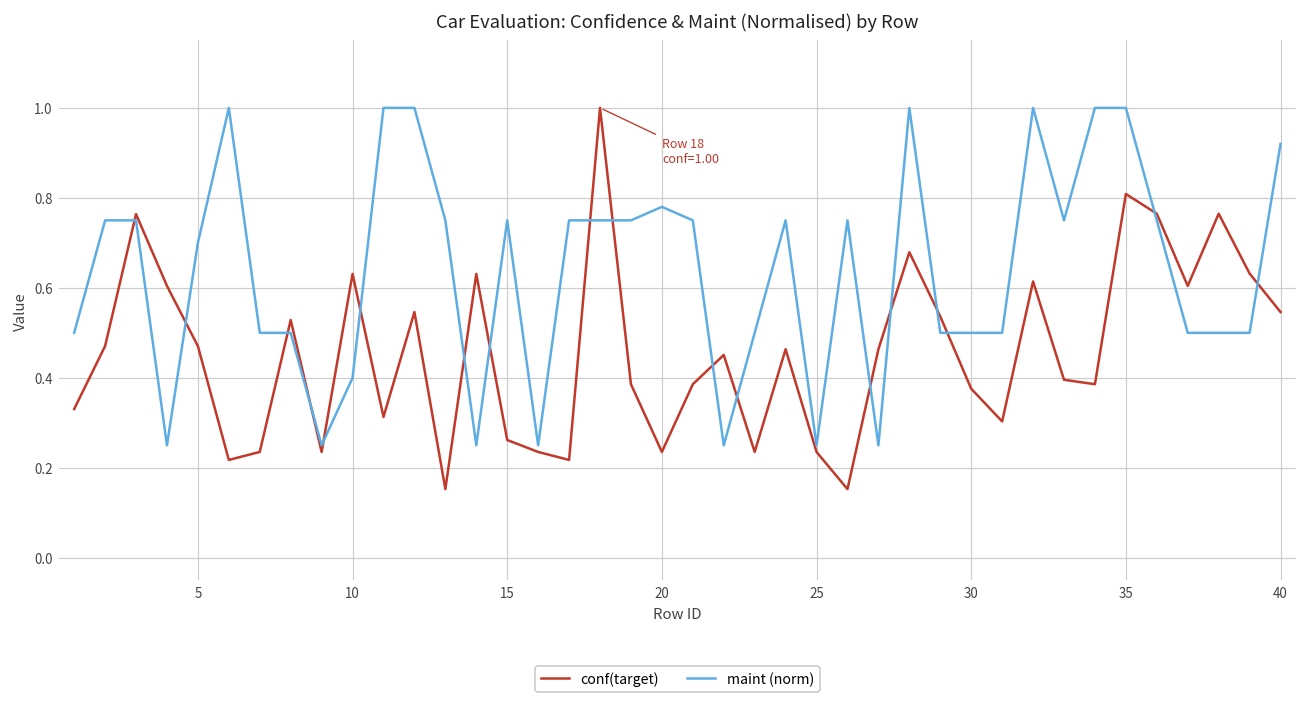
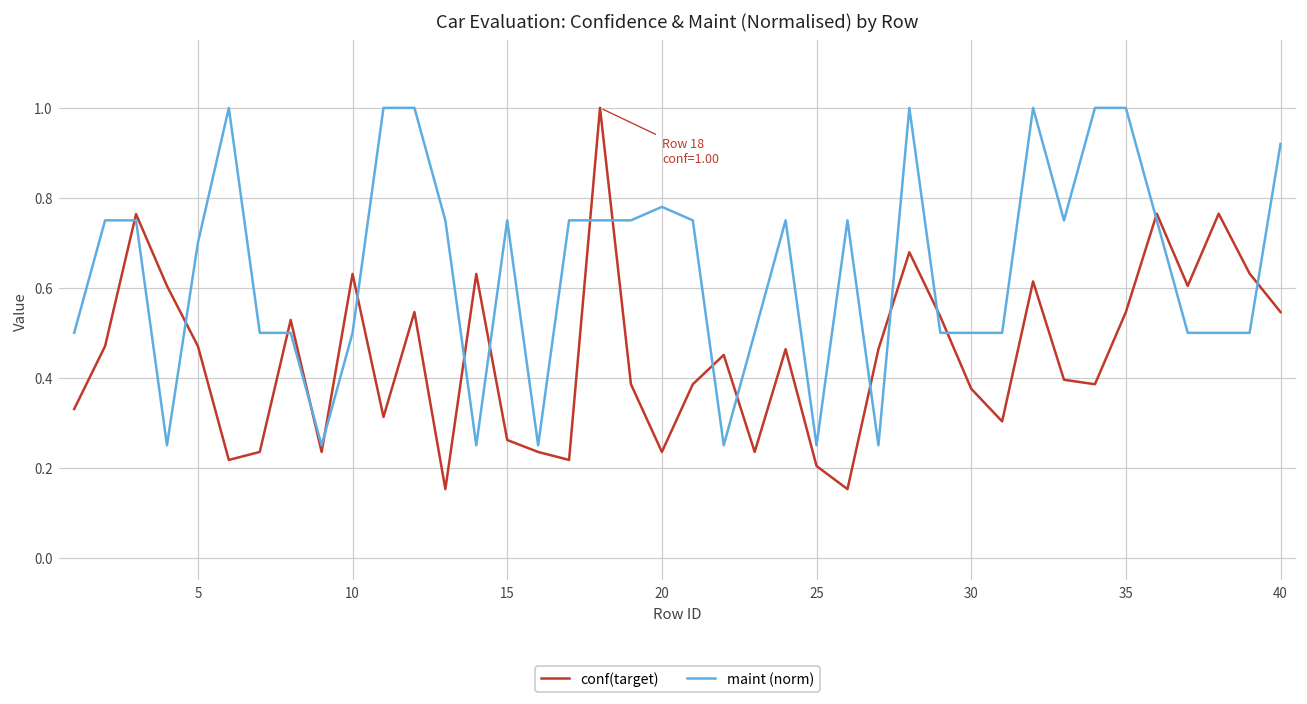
  {
    "conf(target)": {
      "5": 0.47,
      "10": 0.63,
      "15": 0.26,
      "20": 0.24,
-     "25": 0.24,
+     "25": 0.20,
      "30": 0.38,
-     "35": 0.81,
+     "35": 0.55,
      "40": 0.55
    },
    "maint (norm)": {
      "5": 0.7,
-     "10": 0.4,
+     "10": 0.5,
      "15": 0.75,
      "20": 0.78,
      "25": 0.25,
      "30": 0.5,
      "35": 1.0,
      "40": 0.92
    }
  }
